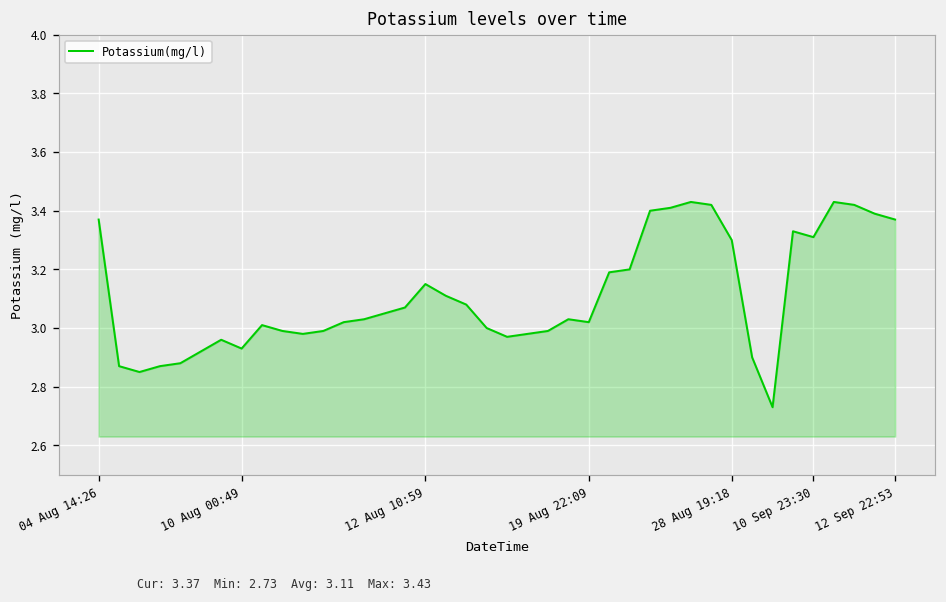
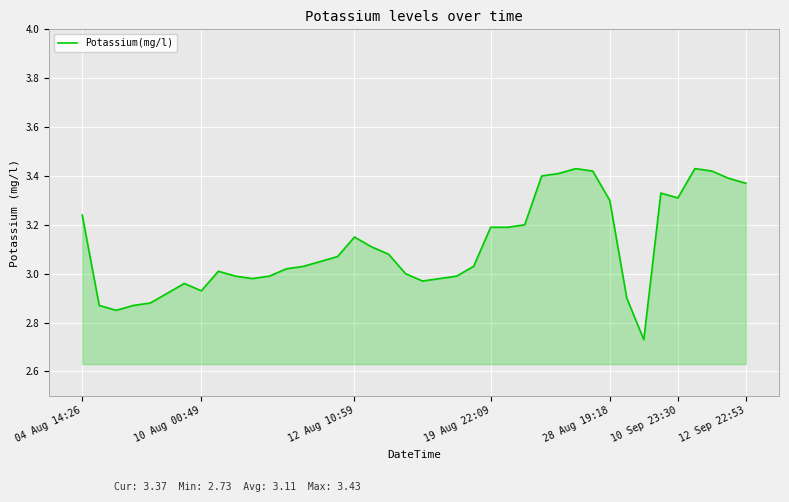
  {
-   "04 Aug 14:26": 3.37,
+   "04 Aug 14:26": 3.24,
    "10 Aug 00:49": 2.93,
    "12 Aug 10:59": 3.15,
-   "19 Aug 22:09": 3.02,
+   "19 Aug 22:09": 3.19,
    "28 Aug 19:18": 3.30,
    "10 Sep 23:30": 3.31,
    "12 Sep 22:53": 3.37
  }
